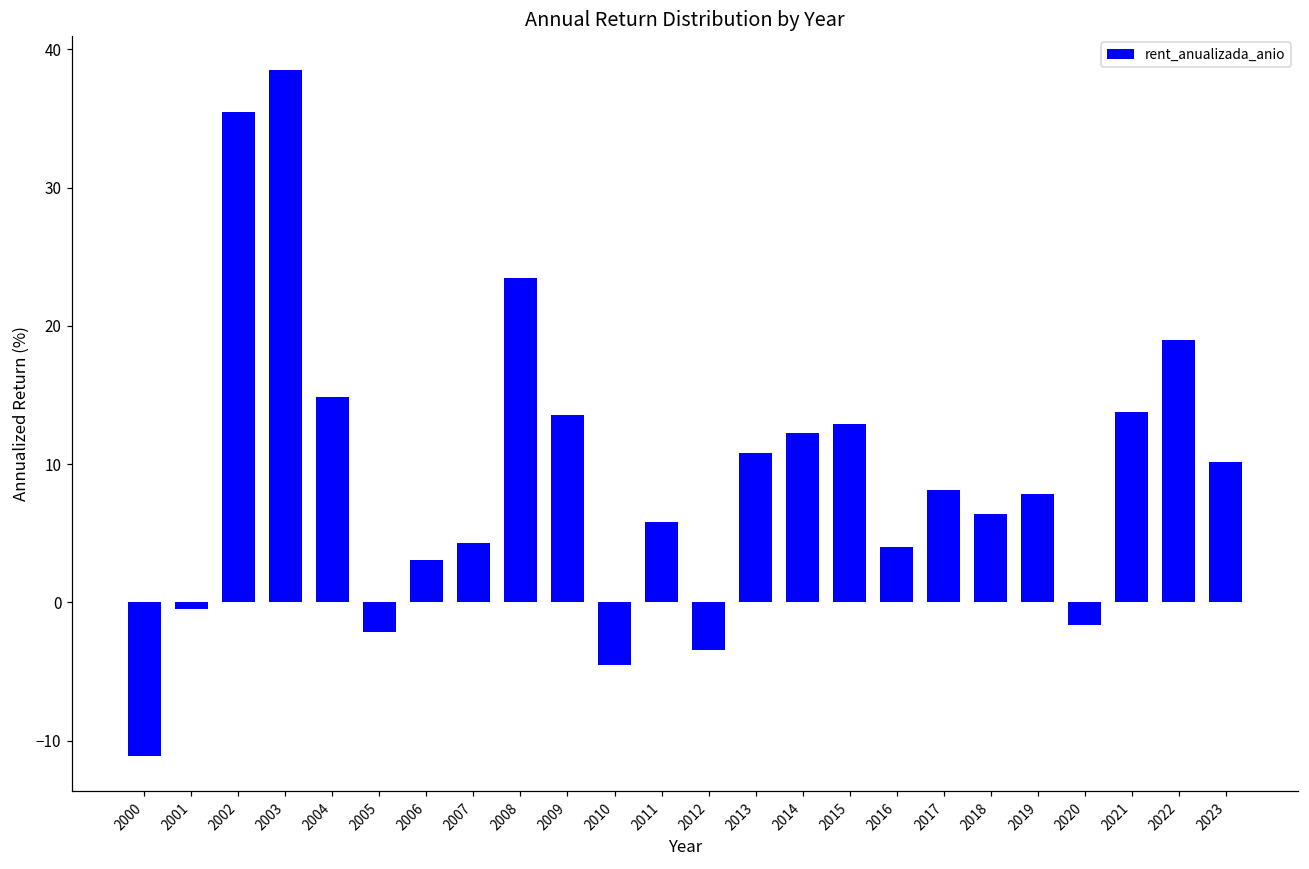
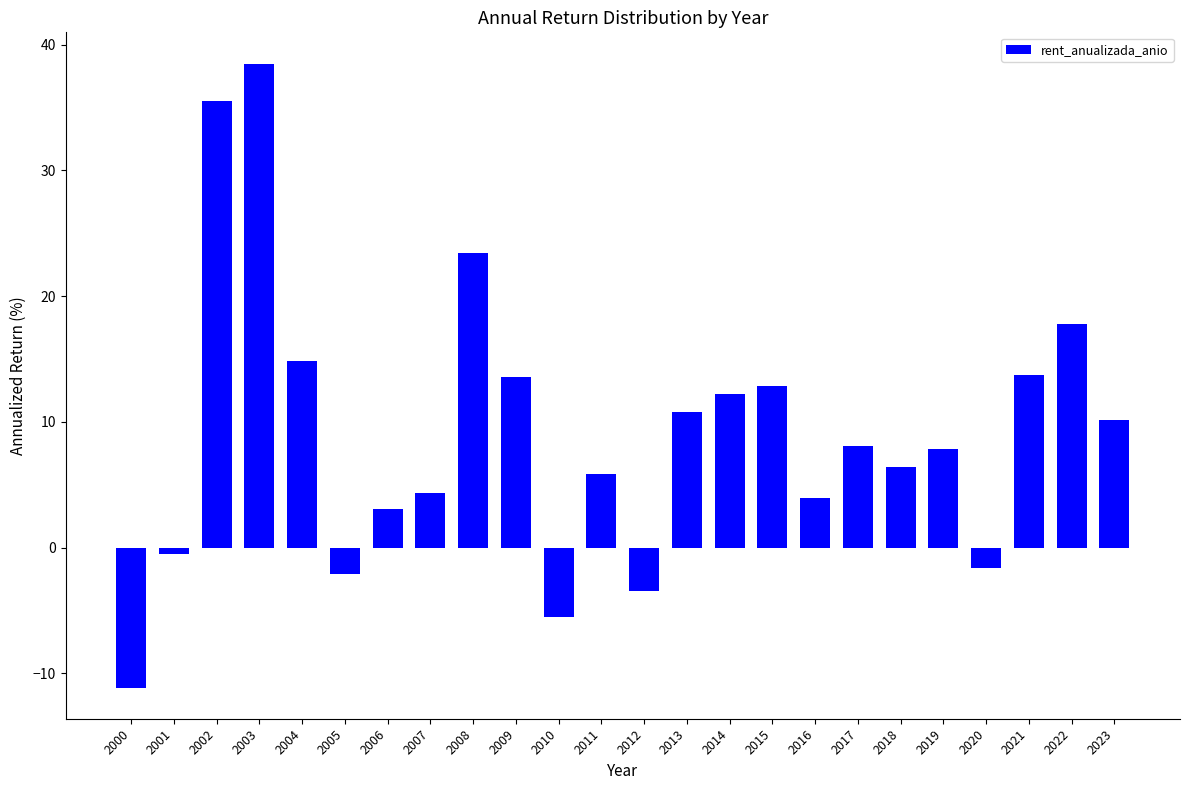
  {
    "2000": -11.1,
    "2001": -0.5,
    "2002": 35.5,
    "2003": 38.5,
    "2004": 14.9,
    "2005": -2.1,
    "2006": 3.1,
    "2007": 4.3,
    "2008": 23.5,
    "2009": 13.6,
-   "2010": -4.6,
+   "2010": -5.5,
    "2011": 5.8,
    "2012": -3.4,
    "2013": 10.8,
    "2014": 12.2,
    "2015": 12.9,
    "2016": 4.0,
    "2017": 8.1,
    "2018": 6.4,
    "2019": 7.9,
    "2020": -1.6,
    "2021": 13.8,
-   "2022": 19.0,
+   "2022": 17.8,
    "2023": 10.2
  }
